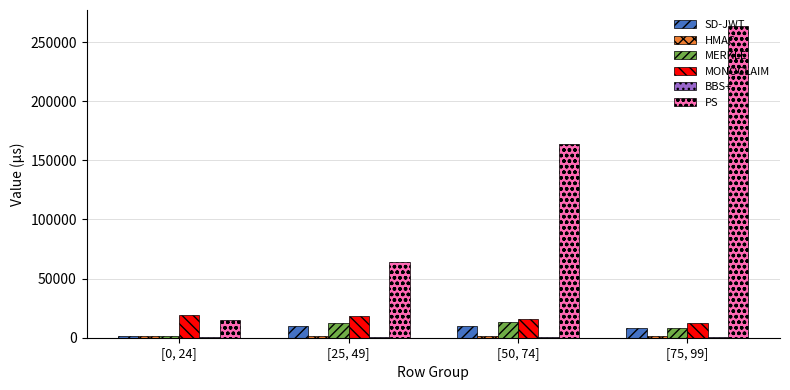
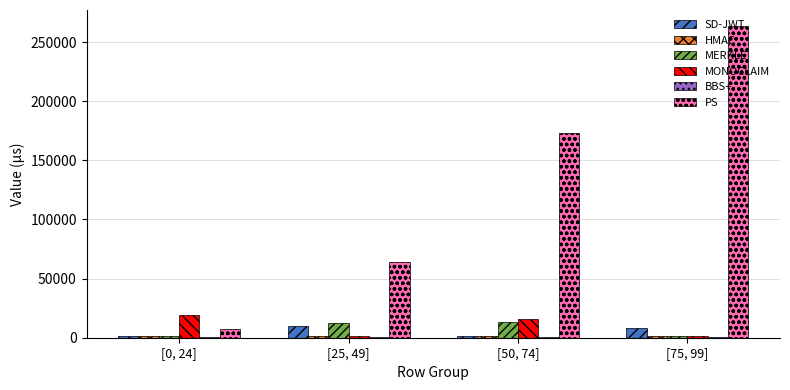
  {
    "SD-JWT": {
      "[25, 49]": 10000,
-     "[50, 74]": 10000,
+     "[50, 74]": 1000,
      "[75, 99]": 9000
    },
    "MERKLE": {
      "[25, 49]": 12000,
      "[50, 74]": 13000,
-     "[75, 99]": 8000
+     "[75, 99]": 1000
    },
    "MONOCLAIM": {
      "[0, 24]": 19000,
-     "[25, 49]": 19000,
+     "[25, 49]": 1000,
      "[50, 74]": 16000,
-     "[75, 99]": 12000
+     "[75, 99]": 1000
    },
    "PS": {
-     "[0, 24]": 15000,
+     "[0, 24]": 7000,
      "[25, 49]": 64000,
-     "[50, 74]": 164000,
+     "[50, 74]": 173000,
      "[75, 99]": 264000
    }
  }
